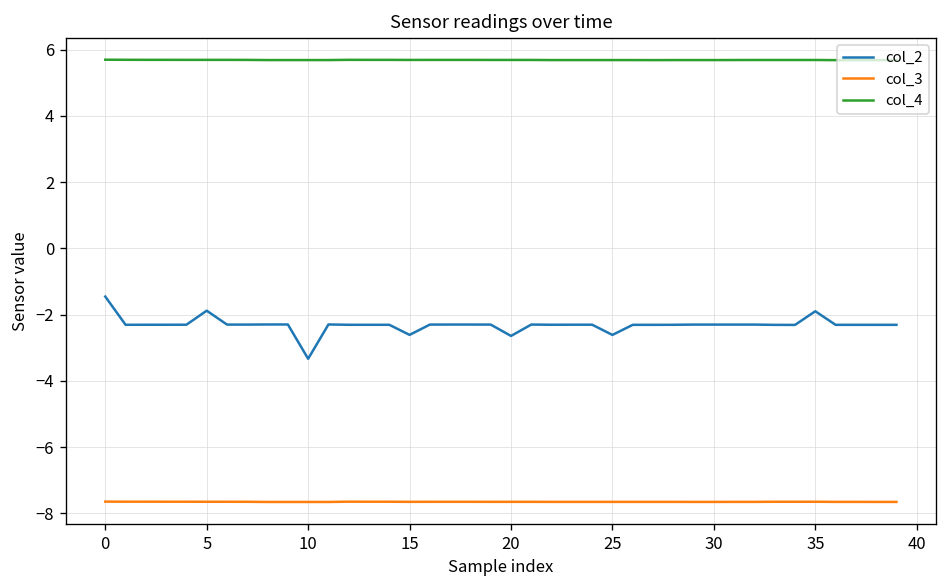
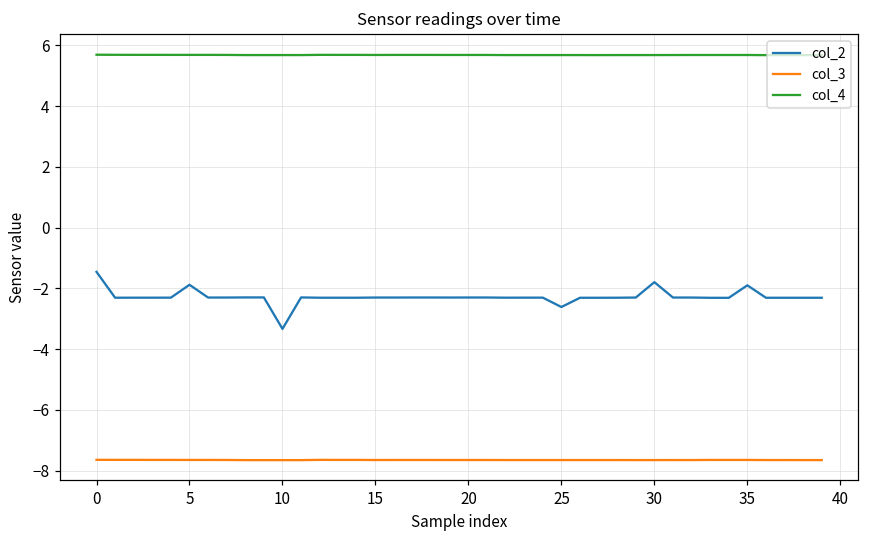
  {
    "col_2": {
      "0": -1.5,
      "5": -1.9,
      "10": -3.3,
-     "15": -2.6,
-     "20": -2.6,
+     "15": -2.3,
+     "20": -2.3,
      "25": -2.6,
-     "30": -2.3,
+     "30": -1.8,
      "35": -1.9
    },
    "col_3": {
      "0": -7.6,
      "5": -7.7,
      "10": -7.7,
      "15": -7.7,
      "20": -7.7,
      "25": -7.7,
      "30": -7.7,
      "35": -7.7
    },
    "col_4": {
      "0": 5.7,
      "5": 5.7,
      "10": 5.7,
      "15": 5.7,
      "20": 5.7,
      "25": 5.7,
      "30": 5.7,
      "35": 5.7
    }
  }
